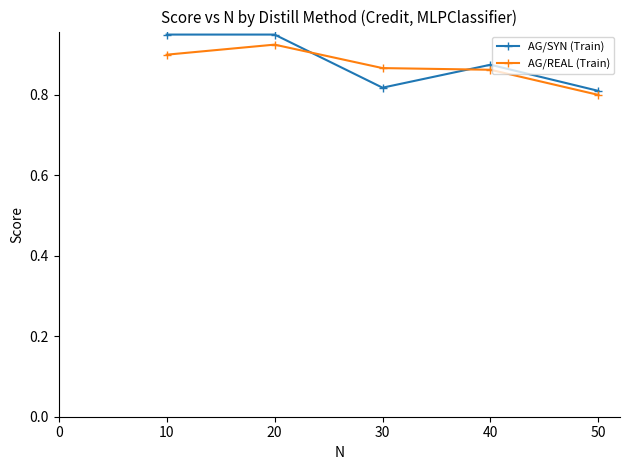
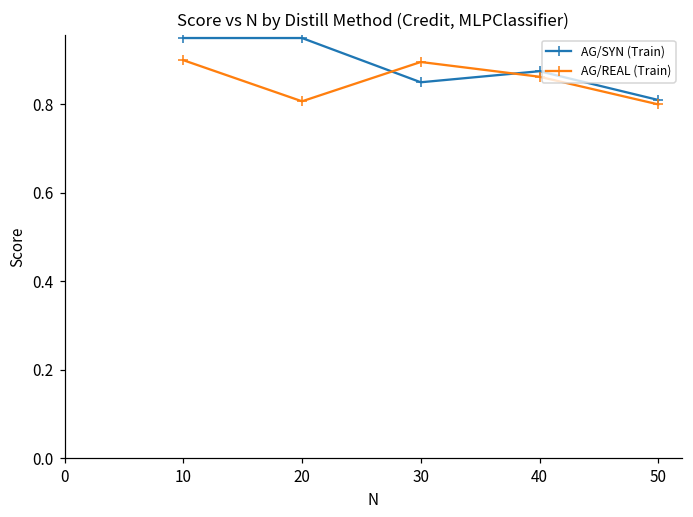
  {
    "AG/SYN (Train)": {
      "10": 0.95,
      "20": 0.95,
-     "30": 0.82,
+     "30": 0.85,
      "40": 0.88,
      "50": 0.81
    },
    "AG/REAL (Train)": {
      "10": 0.90,
-     "20": 0.93,
-     "30": 0.87,
+     "20": 0.81,
+     "30": 0.90,
      "40": 0.86,
      "50": 0.80
    }
  }
